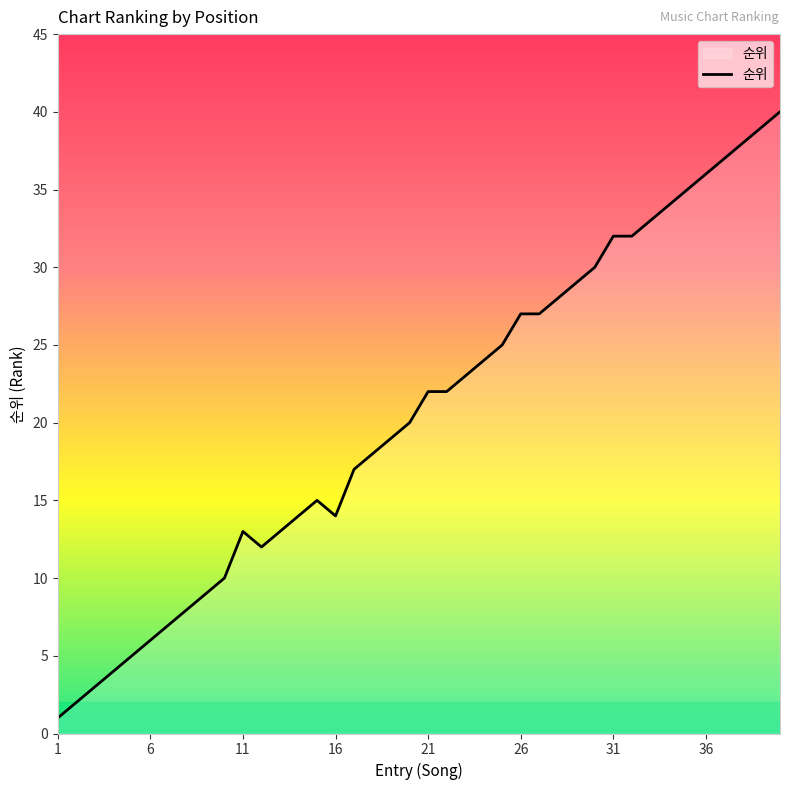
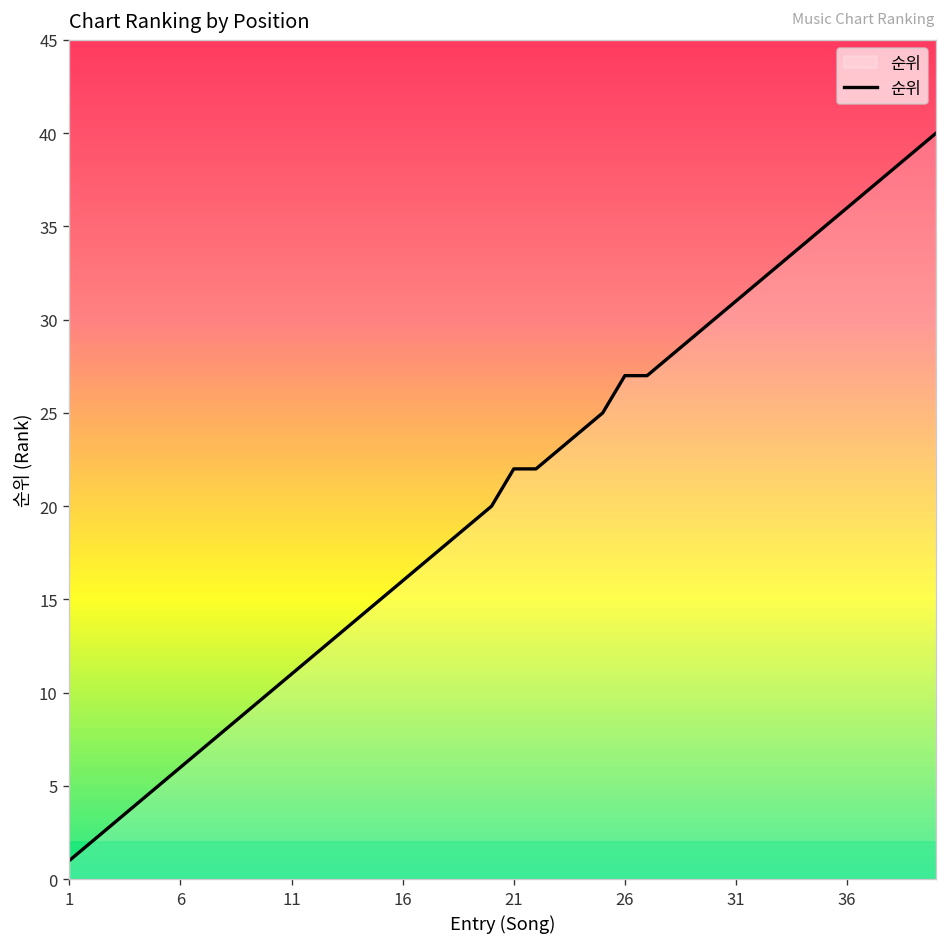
  {
    "6": 6,
-   "11": 13,
-   "16": 14,
+   "11": 11,
+   "16": 16,
    "21": 22,
    "26": 27,
-   "31": 32,
+   "31": 31,
    "36": 36
  }
